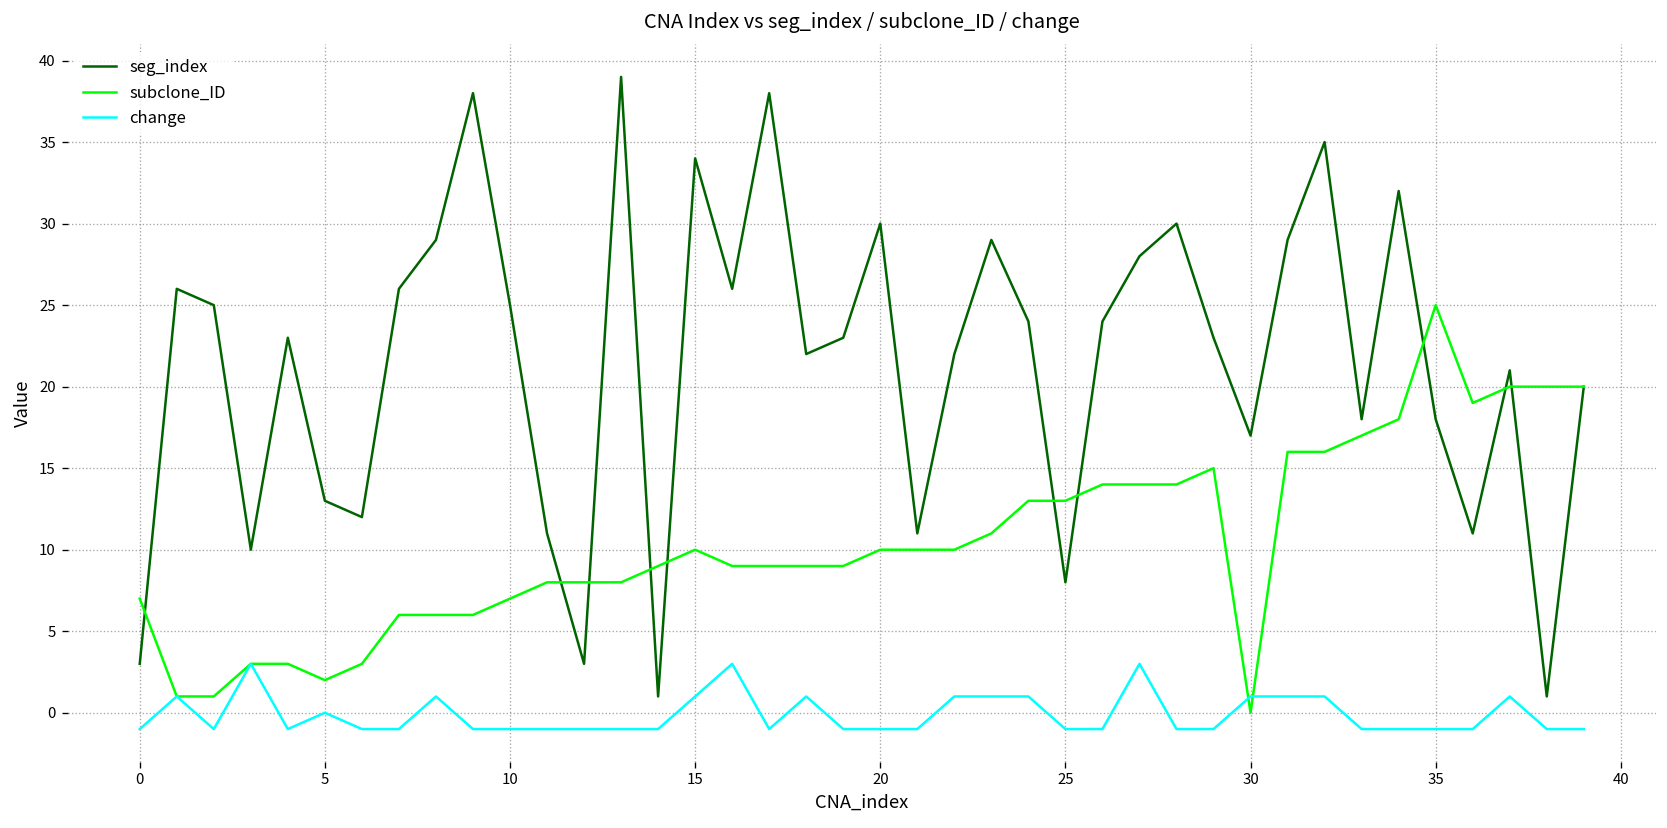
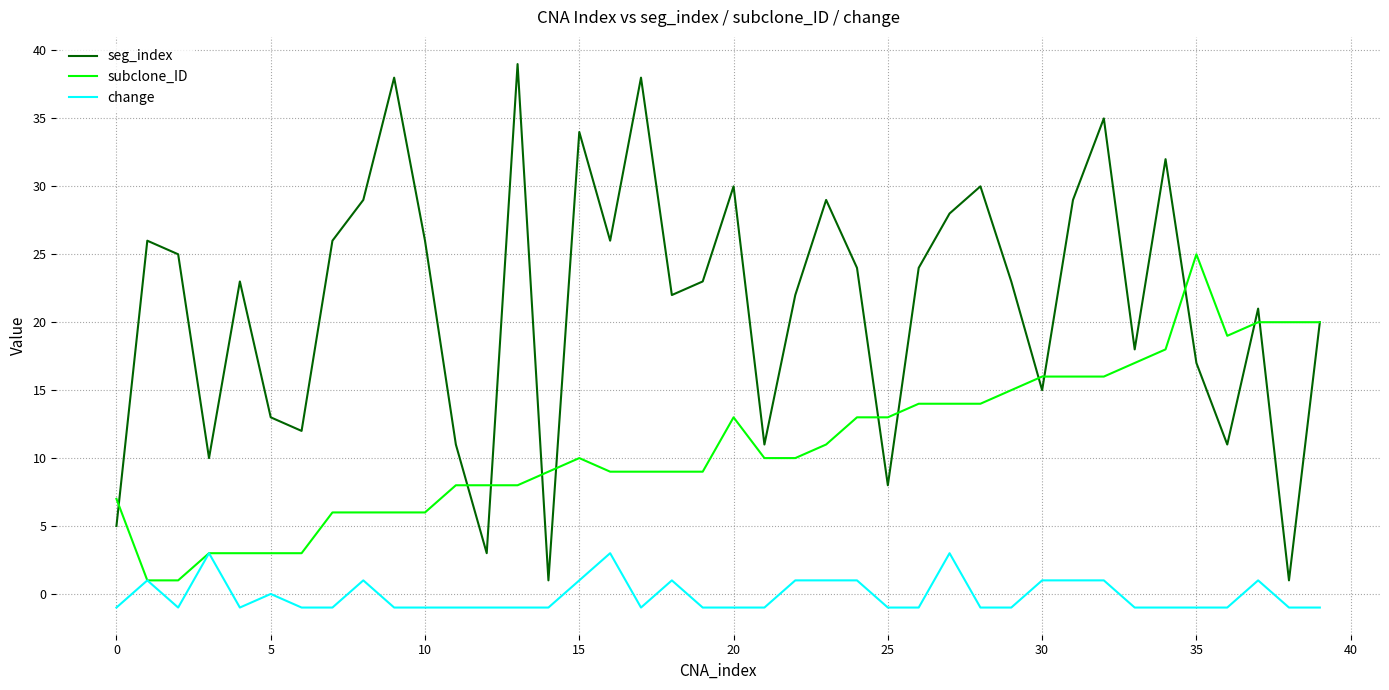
  {
    "seg_index": {
-     "0": 3,
+     "0": 5,
      "5": 13,
-     "10": 25,
+     "10": 26,
      "15": 34,
      "20": 30,
      "25": 8,
-     "30": 17,
-     "35": 18
+     "30": 15,
+     "35": 17
    },
    "subclone_ID": {
      "0": 7,
-     "5": 2,
-     "10": 7,
+     "5": 3,
+     "10": 6,
      "15": 10,
-     "20": 10,
+     "20": 13,
      "25": 13,
-     "30": 0,
+     "30": 16,
      "35": 25
    },
    "change": {
      "0": -1,
      "5": 0,
      "10": -1,
      "15": 1,
      "20": -1,
      "25": -1,
      "30": 1,
      "35": -1
    }
  }
